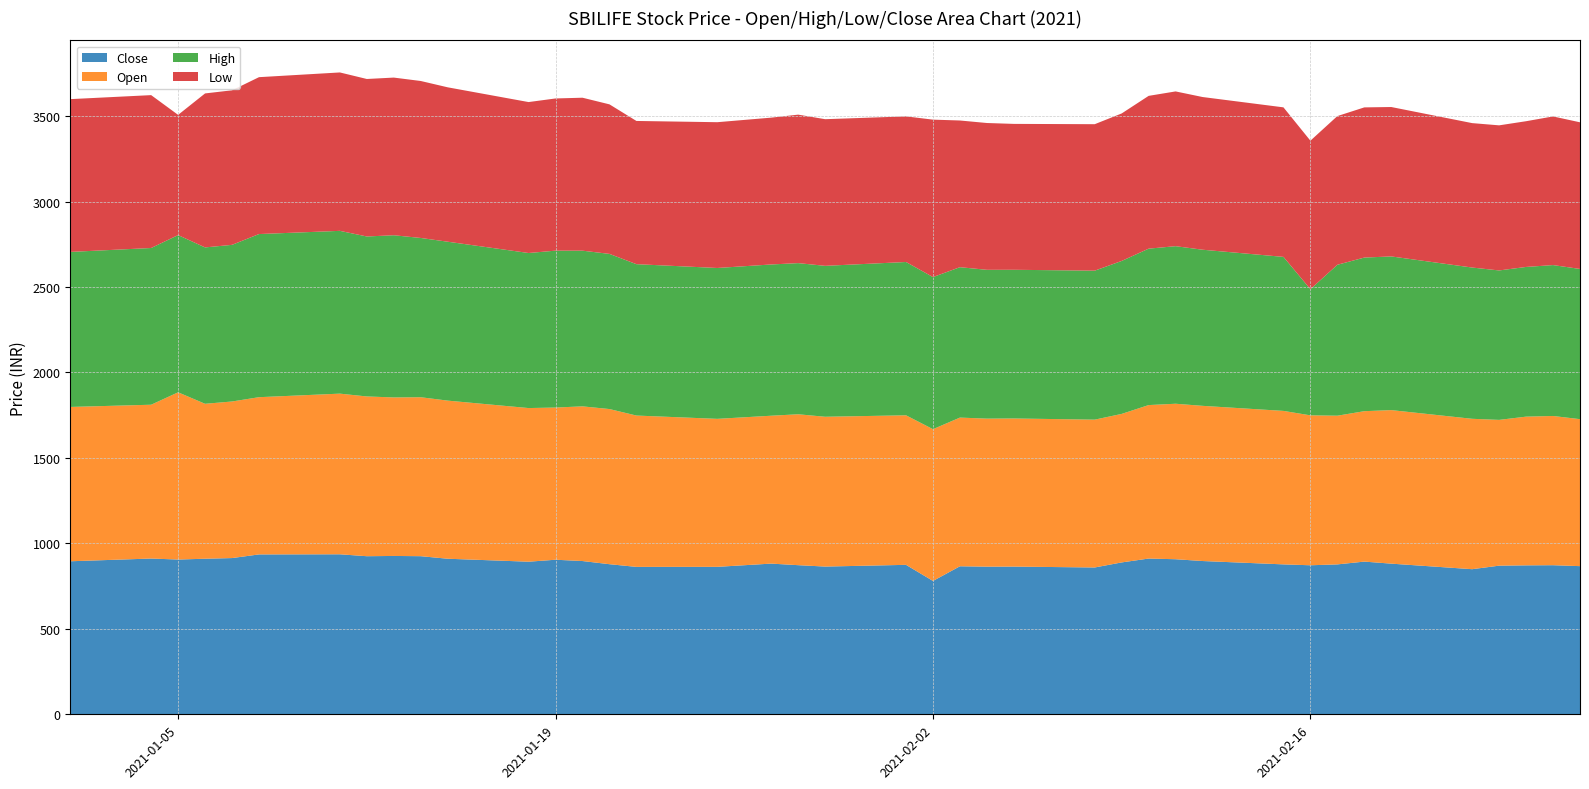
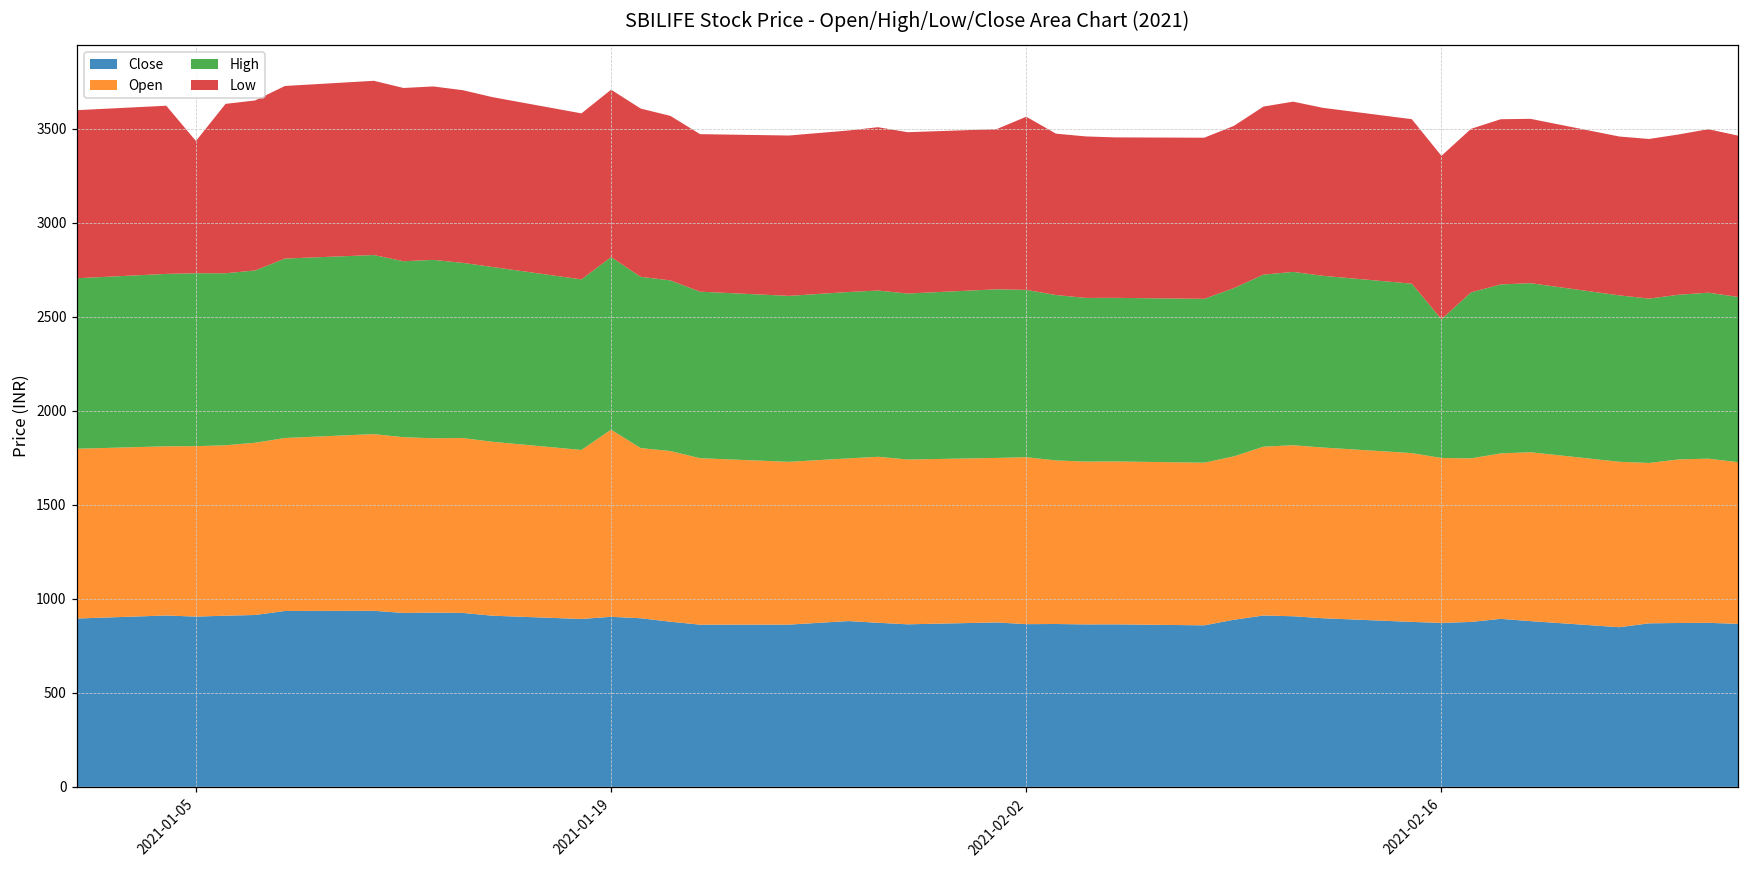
  {
    "Close": {
      "2021-01-05": 910,
      "2021-01-19": 900,
-     "2021-02-02": 780,
+     "2021-02-02": 870,
      "2021-02-16": 870
    },
    "Open": {
-     "2021-01-05": 980,
-     "2021-01-19": 890,
+     "2021-01-05": 910,
+     "2021-01-19": 1000,
      "2021-02-02": 890,
      "2021-02-16": 880
    },
    "High": {
      "2021-01-05": 920,
      "2021-01-19": 920,
      "2021-02-02": 890,
      "2021-02-16": 740
    },
    "Low": {
      "2021-01-05": 700,
      "2021-01-19": 890,
      "2021-02-02": 920,
      "2021-02-16": 870
    }
  }
